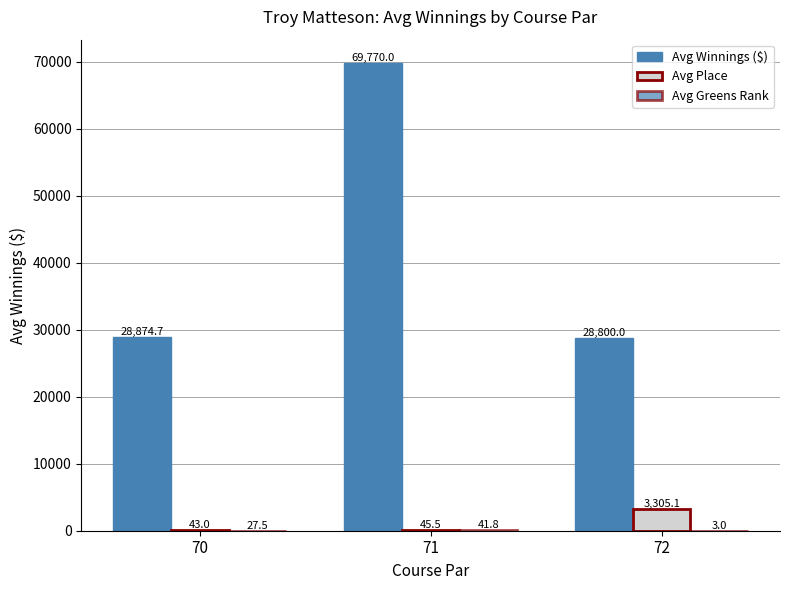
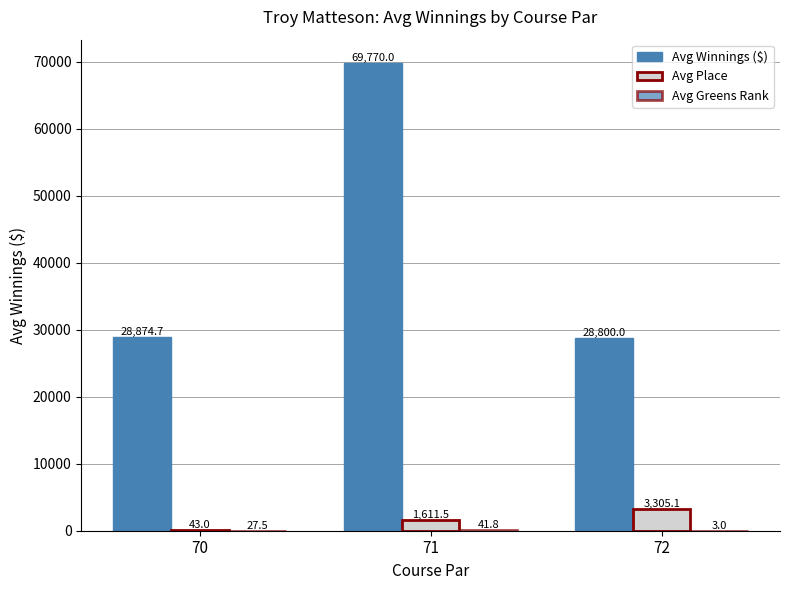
  {
    "Avg Place": {
      "70": "43.0",
-     "71": "45.5",
+     "71": "1,611.5",
      "72": "3,305.1"
    }
  }
